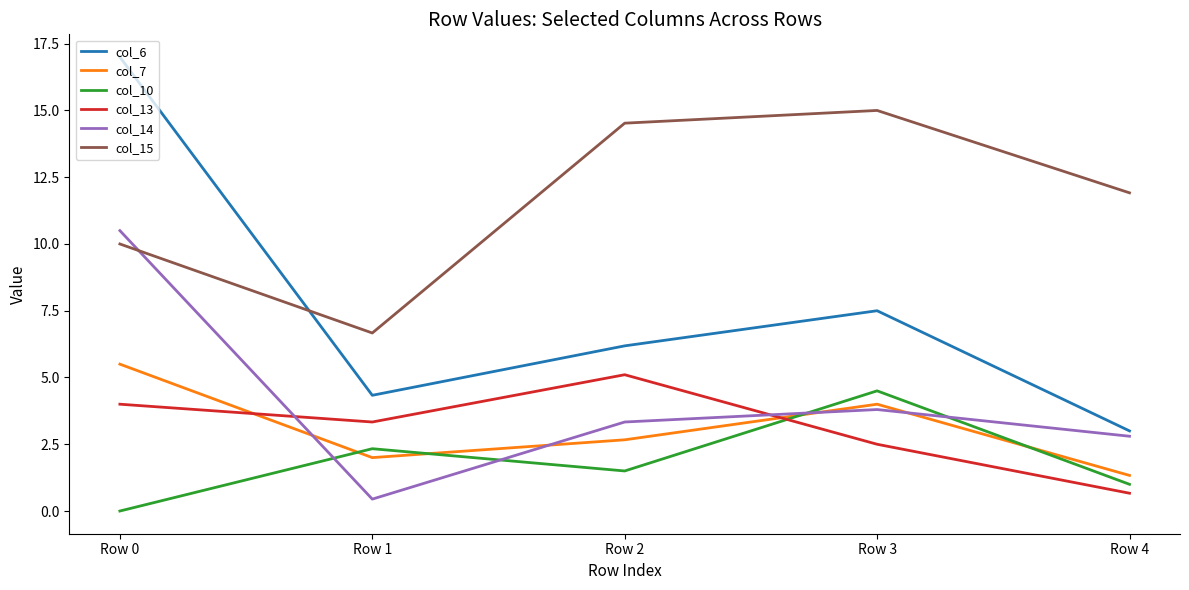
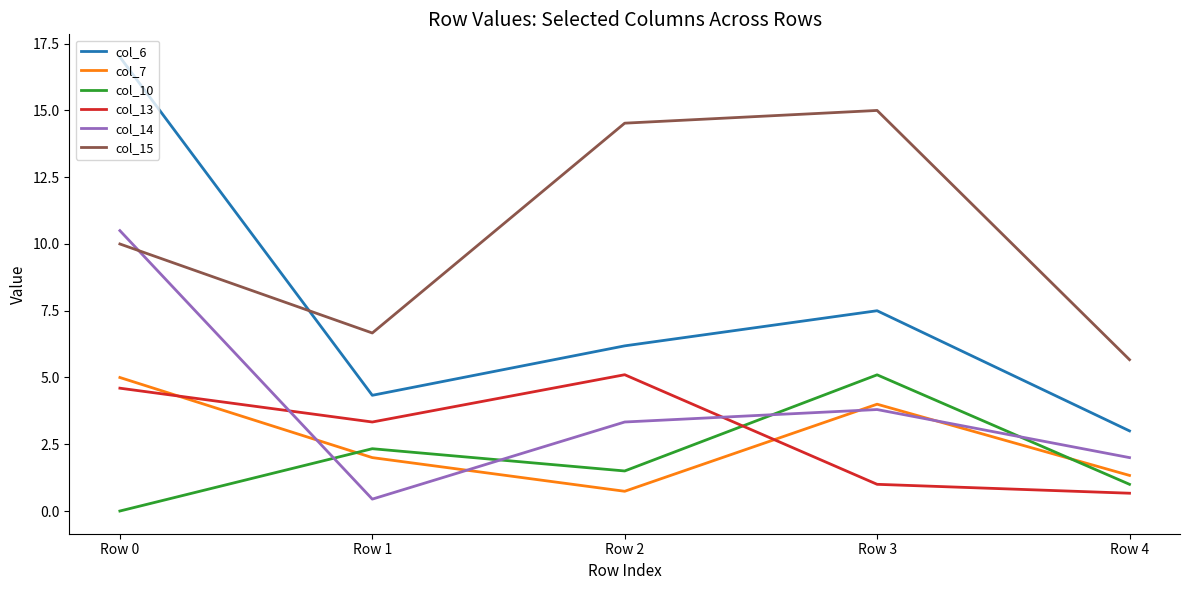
  {
    "col_6": {
      "Row 1": 4.3,
      "Row 2": 6.2,
      "Row 3": 7.5,
      "Row 4": 3.0
    },
    "col_7": {
-     "Row 0": 5.5,
+     "Row 0": 5.0,
      "Row 1": 2.0,
-     "Row 2": 2.7,
+     "Row 2": 0.7,
      "Row 3": 4.0,
      "Row 4": 1.3
    },
    "col_10": {
      "Row 0": 0.0,
      "Row 1": 2.3,
      "Row 2": 1.5,
-     "Row 3": 4.5,
+     "Row 3": 5.1,
      "Row 4": 1.0
    },
    "col_13": {
-     "Row 0": 4.0,
+     "Row 0": 4.6,
      "Row 1": 3.3,
      "Row 2": 5.1,
-     "Row 3": 2.5,
+     "Row 3": 1.0,
      "Row 4": 0.7
    },
    "col_14": {
      "Row 0": 10.5,
      "Row 1": 0.4,
      "Row 2": 3.3,
      "Row 3": 3.8,
-     "Row 4": 2.8
+     "Row 4": 2.0
    },
    "col_15": {
      "Row 0": 10.0,
      "Row 1": 6.7,
      "Row 2": 14.5,
      "Row 3": 15.0,
-     "Row 4": 11.9
+     "Row 4": 5.7
    }
  }
